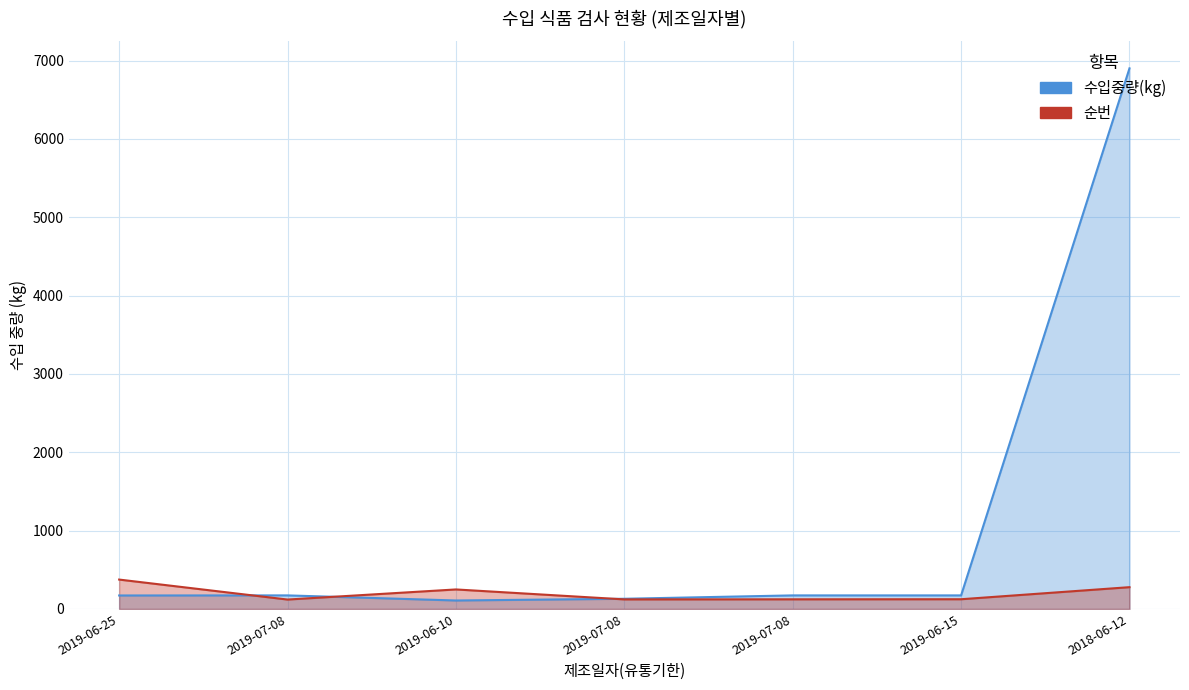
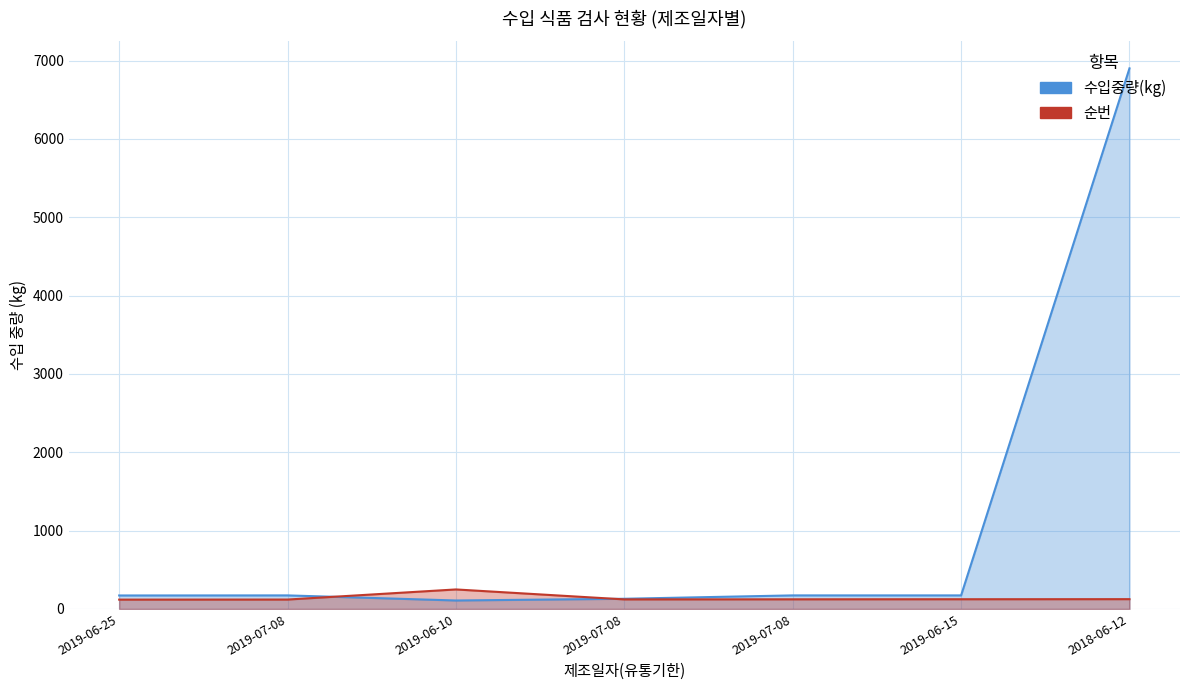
  {
    "수입중량(kg)": {
      "2019-06-25": 200,
      "2019-06-10": 100,
      "2019-06-15": 200,
      "2018-06-12": 6900
    },
    "순번": {
-     "2019-06-25": 400,
+     "2019-06-25": 100,
      "2019-06-10": 200,
      "2019-06-15": 100,
-     "2018-06-12": 300
+     "2018-06-12": 100
    }
  }
